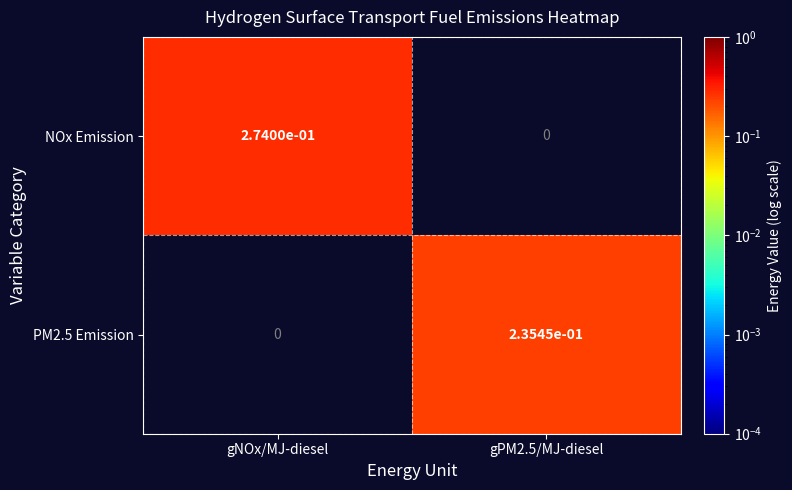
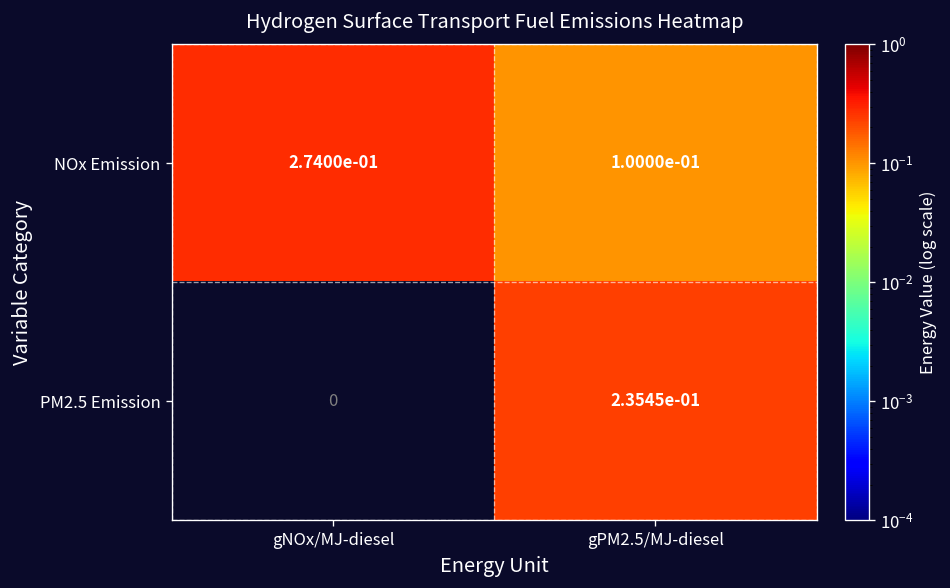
  {
    "NOx Emission": {
      "gNOx/MJ-diesel": "2.7400e-01",
-     "gPM2.5/MJ-diesel": "0"
+     "gPM2.5/MJ-diesel": "1.0000e-01"
    },
    "PM2.5 Emission": {
      "gNOx/MJ-diesel": "0",
      "gPM2.5/MJ-diesel": "2.3545e-01"
    }
  }
